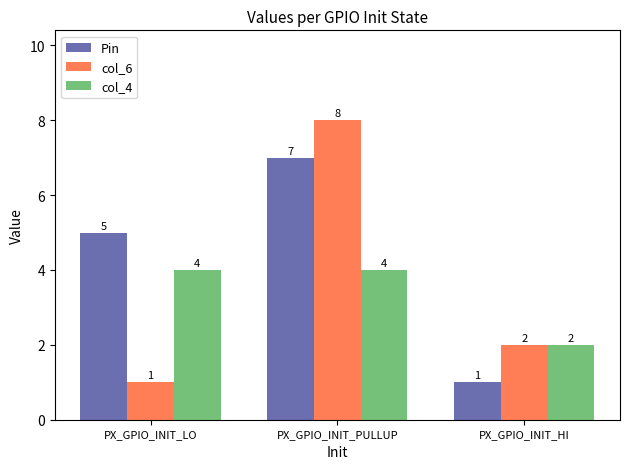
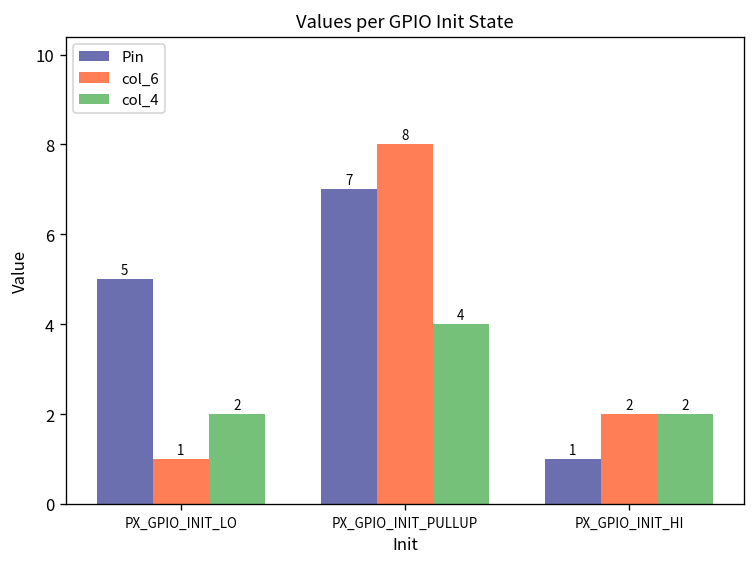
  {
    "Pin": {
      "PX_GPIO_INIT_LO": 5,
      "PX_GPIO_INIT_PULLUP": 7,
      "PX_GPIO_INIT_HI": 1
    },
    "col_6": {
      "PX_GPIO_INIT_LO": 1,
      "PX_GPIO_INIT_PULLUP": 8,
      "PX_GPIO_INIT_HI": 2
    },
    "col_4": {
-     "PX_GPIO_INIT_LO": 4,
+     "PX_GPIO_INIT_LO": 2,
      "PX_GPIO_INIT_PULLUP": 4,
      "PX_GPIO_INIT_HI": 2
    }
  }
